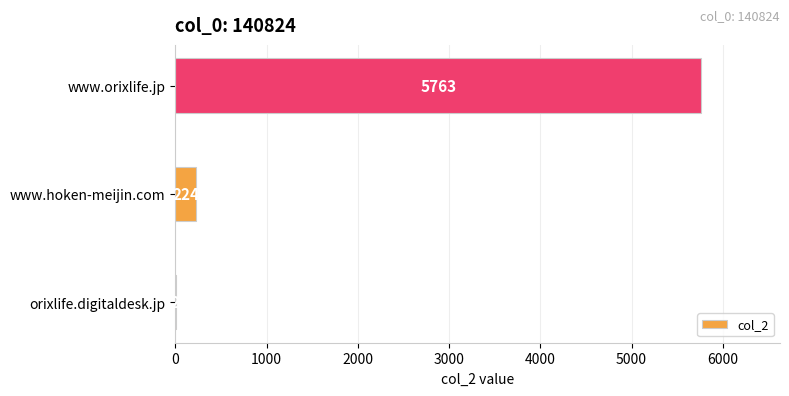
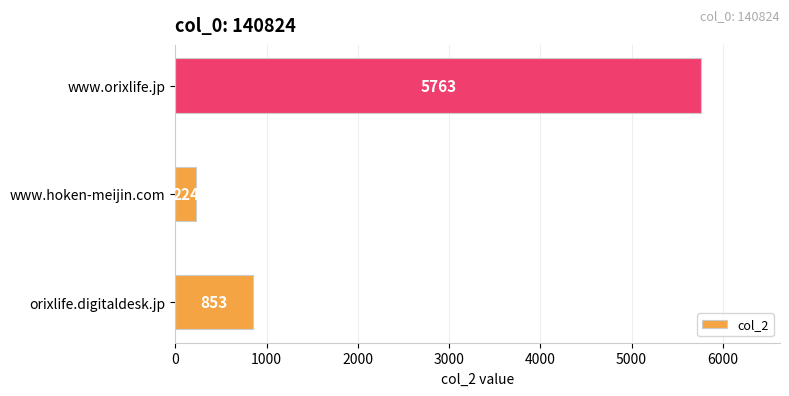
  {
-   "orixlife.digitaldesk.jp": 0
+   "orixlife.digitaldesk.jp": 900
  }
